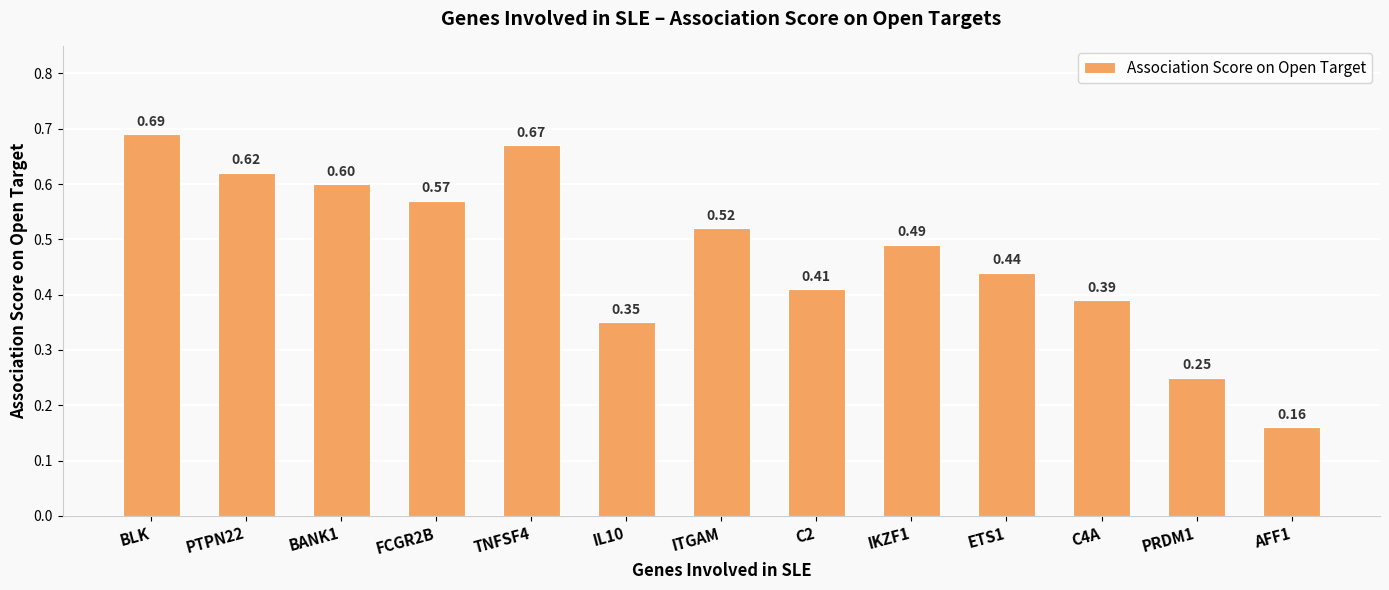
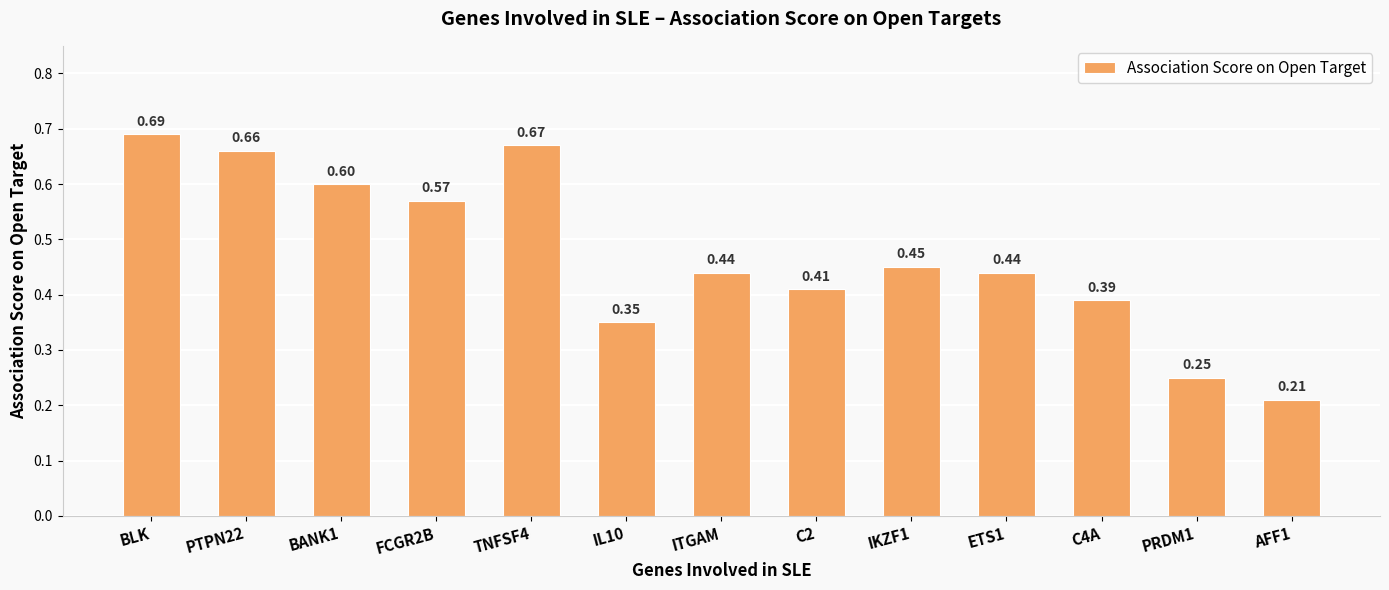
  {
    "BLK": 0.69,
-   "PTPN22": 0.62,
+   "PTPN22": 0.66,
    "BANK1": 0.60,
    "FCGR2B": 0.57,
    "TNFSF4": 0.67,
    "IL10": 0.35,
-   "ITGAM": 0.52,
+   "ITGAM": 0.44,
    "C2": 0.41,
-   "IKZF1": 0.49,
+   "IKZF1": 0.45,
    "ETS1": 0.44,
    "C4A": 0.39,
    "PRDM1": 0.25,
-   "AFF1": 0.16
+   "AFF1": 0.21
  }
